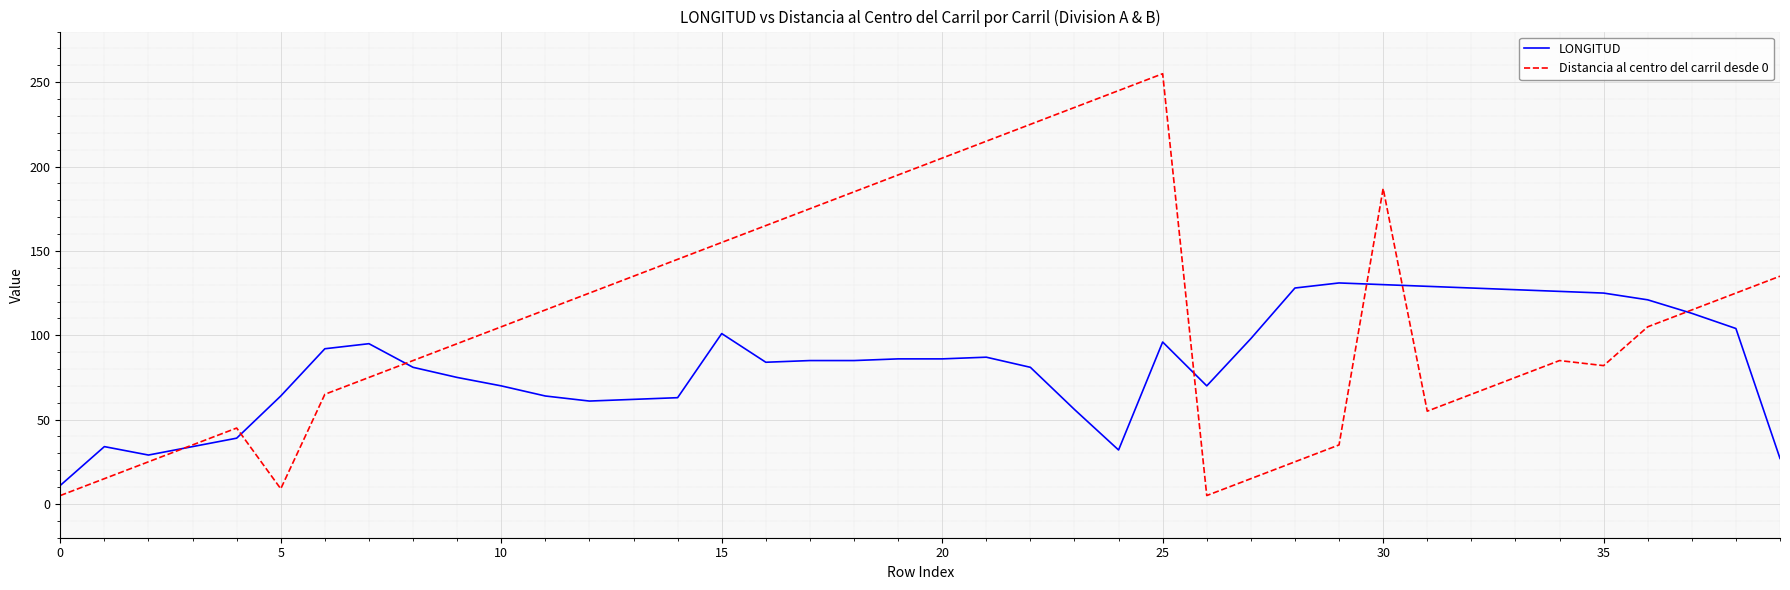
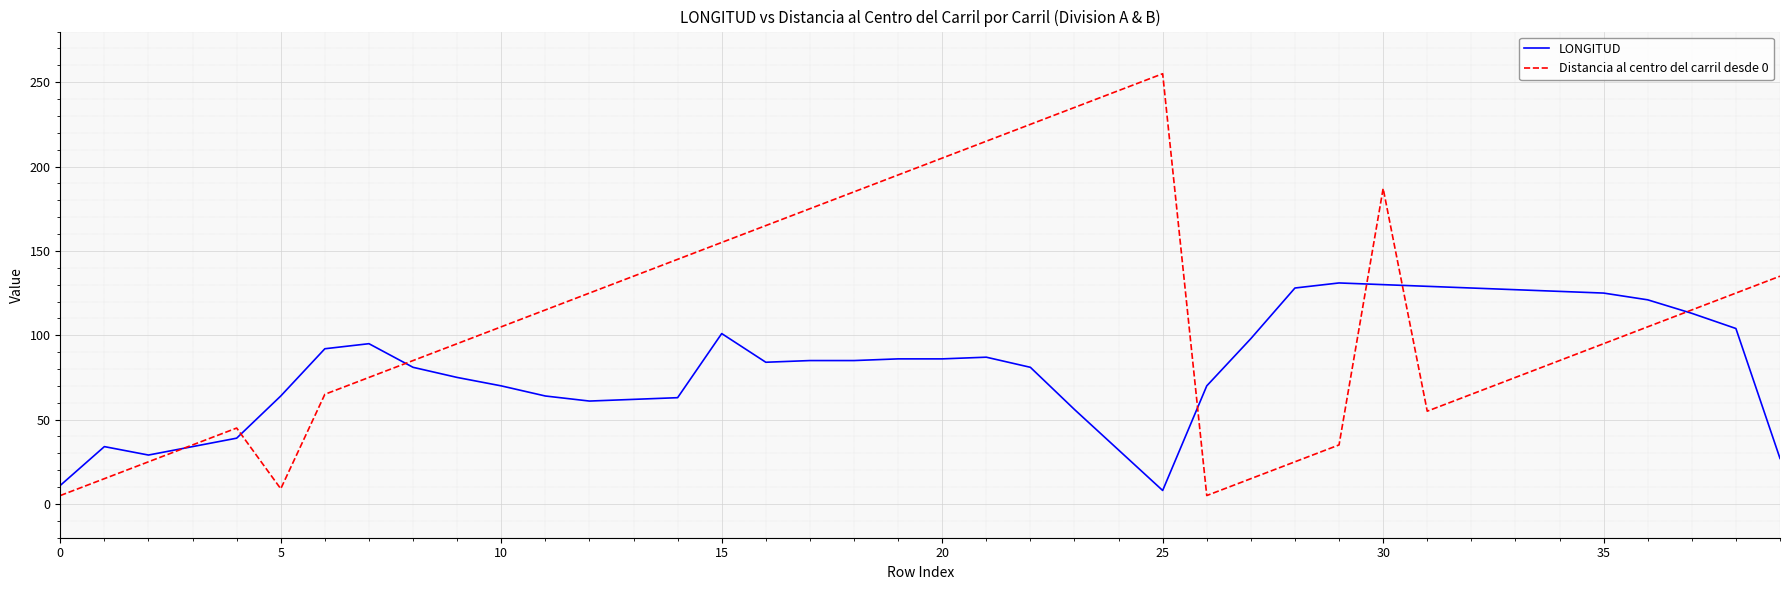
  {
    "LONGITUD": {
      "0": 11,
      "5": 64,
      "10": 70,
      "15": 101,
      "20": 86,
-     "25": 96,
+     "25": 8,
      "30": 130,
      "35": 125
    },
    "Distancia al centro del carril desde 0": {
      "0": 5,
      "5": 9,
      "10": 105,
      "15": 155,
      "20": 205,
      "25": 255,
      "30": 187,
-     "35": 82
+     "35": 95
    }
  }
